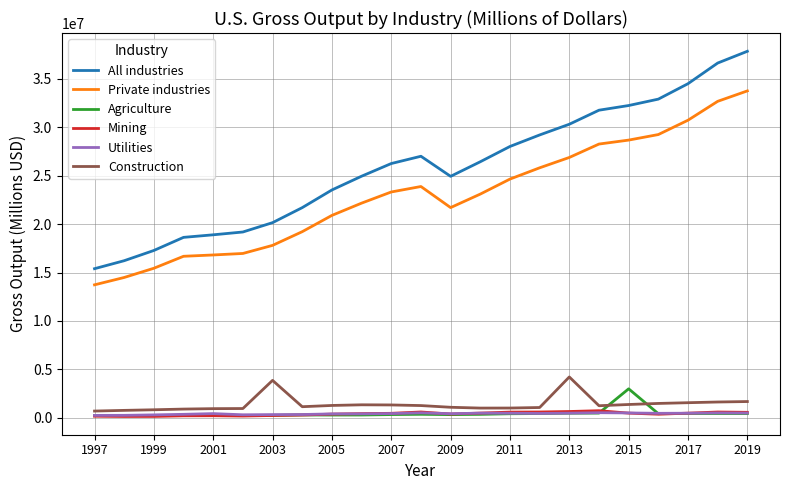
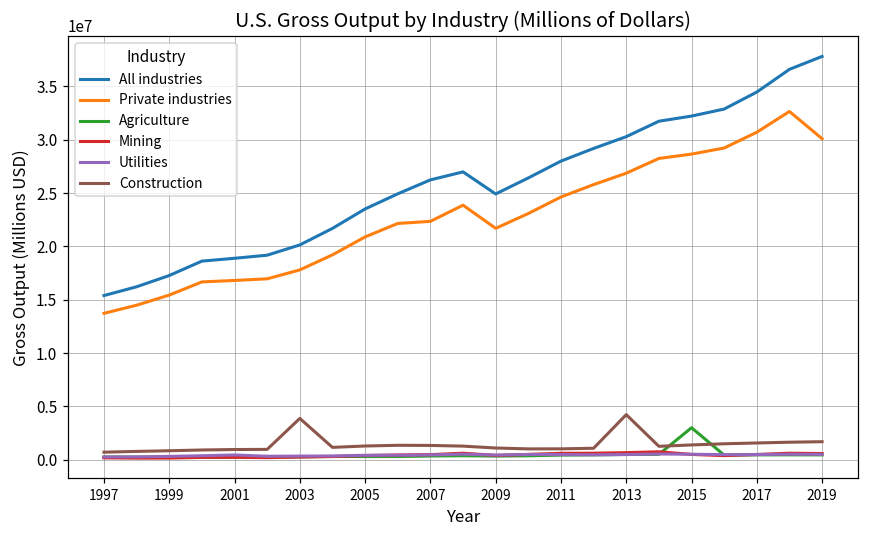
  {
    "All industries": {
      "1997": 15000000,
      "1999": 17000000,
      "2001": 19000000,
      "2003": 20000000,
      "2005": 24000000,
      "2007": 26000000,
      "2009": 25000000,
      "2011": 28000000,
      "2013": 30000000,
      "2015": 32000000,
      "2017": 34000000,
      "2019": 38000000
    },
    "Private industries": {
      "1997": 14000000,
      "1999": 15000000,
      "2001": 17000000,
      "2003": 18000000,
      "2005": 21000000,
-     "2007": 23000000,
+     "2007": 22000000,
      "2009": 22000000,
      "2011": 25000000,
      "2013": 27000000,
      "2015": 29000000,
      "2017": 31000000,
-     "2019": 34000000
+     "2019": 30000000
    },
    "Agriculture": {
      "2015": 3000000
    },
    "Construction": {
      "1997": 1000000,
      "1999": 1000000,
      "2001": 1000000,
      "2003": 4000000,
      "2005": 1000000,
      "2007": 1000000,
      "2009": 1000000,
      "2011": 1000000,
      "2013": 4000000,
      "2015": 1000000,
      "2017": 2000000,
      "2019": 2000000
    }
  }
